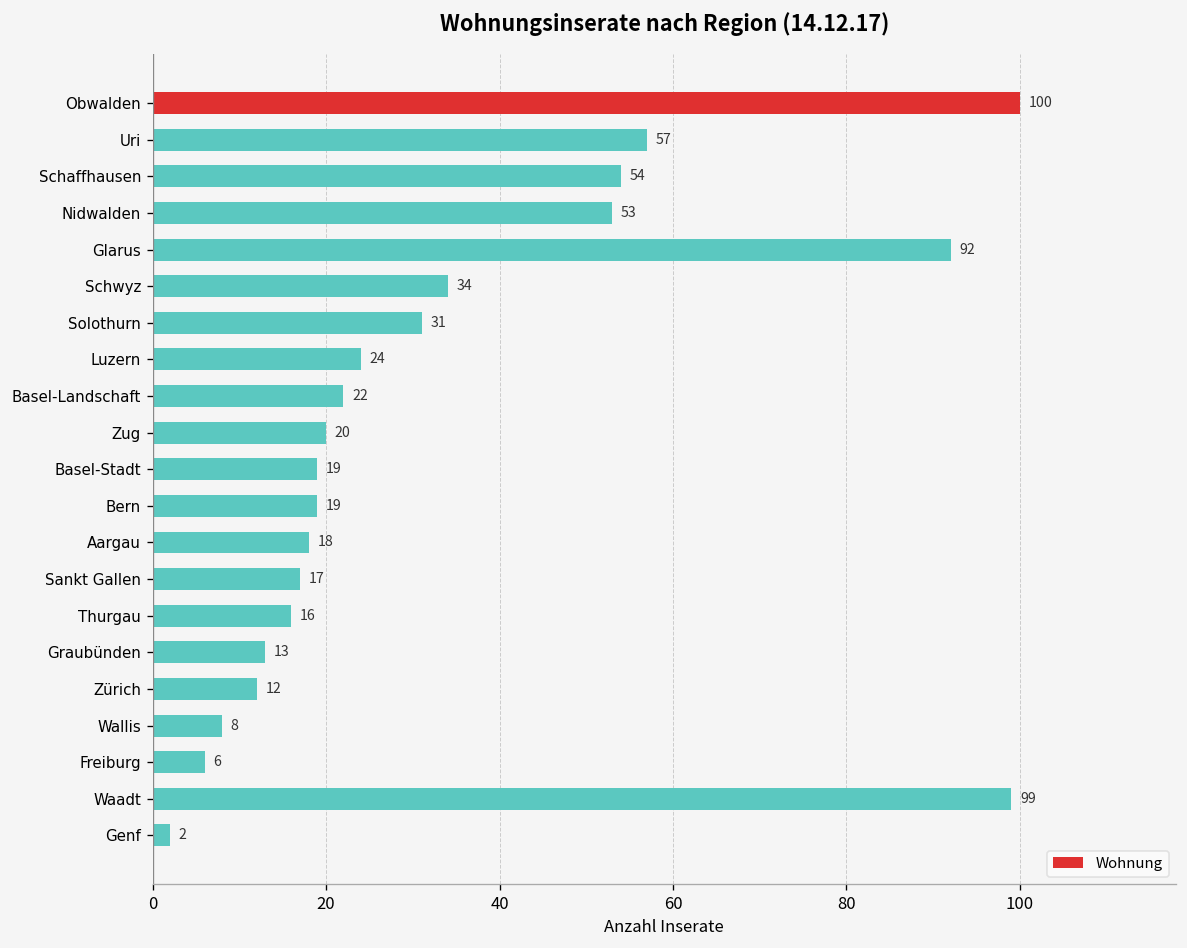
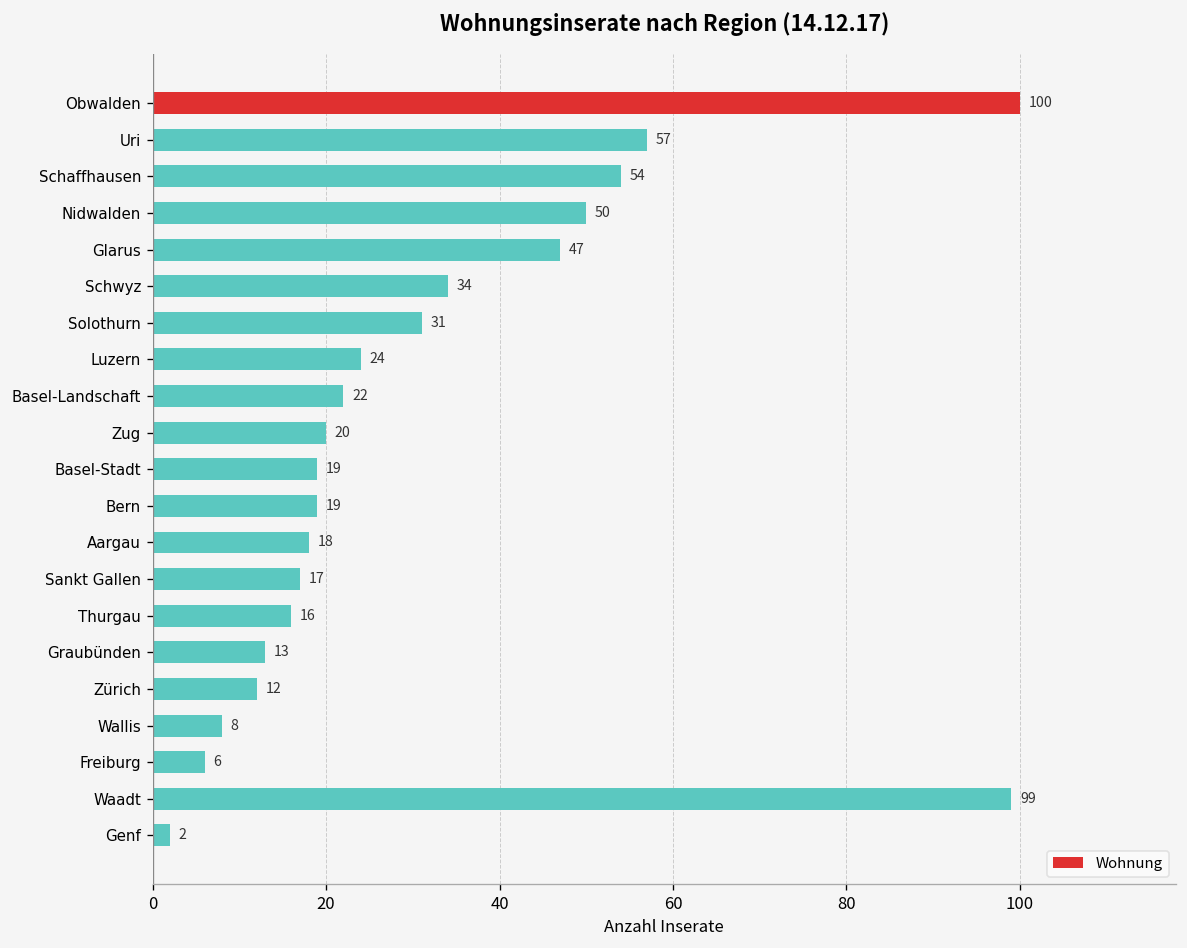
  {
    "Obwalden": 100,
    "Uri": 57,
    "Schaffhausen": 54,
-   "Nidwalden": 53,
-   "Glarus": 92,
+   "Nidwalden": 50,
+   "Glarus": 47,
    "Schwyz": 34,
    "Solothurn": 31,
    "Luzern": 24,
    "Basel-Landschaft": 22,
    "Zug": 20,
    "Basel-Stadt": 19,
    "Bern": 19,
    "Aargau": 18,
    "Sankt Gallen": 17,
    "Thurgau": 16,
    "Graubünden": 13,
    "Zürich": 12,
    "Wallis": 8,
    "Freiburg": 6,
    "Waadt": 99,
    "Genf": 2
  }
